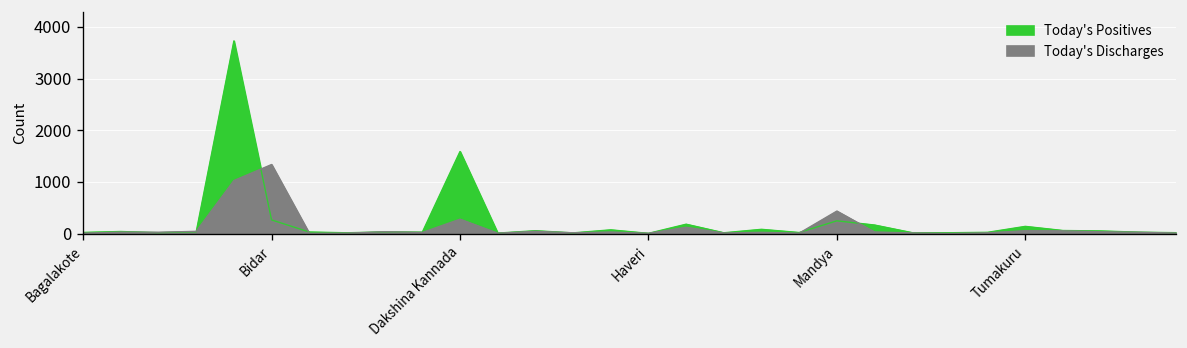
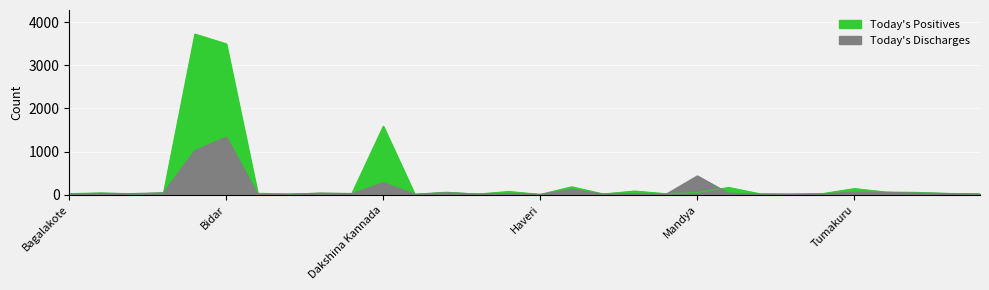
  {
    "Today's Positives": {
-     "Bidar": 300,
+     "Bidar": 3500,
      "Dakshina Kannada": 1600,
-     "Mandya": 200,
+     "Mandya": 0,
      "Tumakuru": 100
    },
    "Today's Discharges": {
      "Bidar": 1300,
      "Dakshina Kannada": 300,
      "Mandya": 400,
      "Tumakuru": 100
    }
  }
